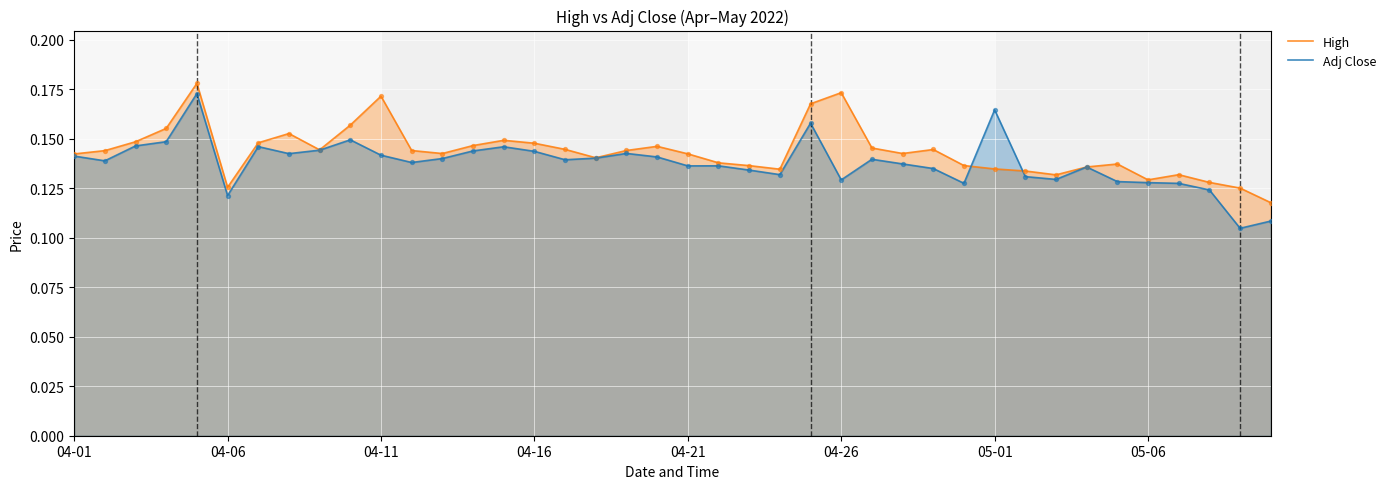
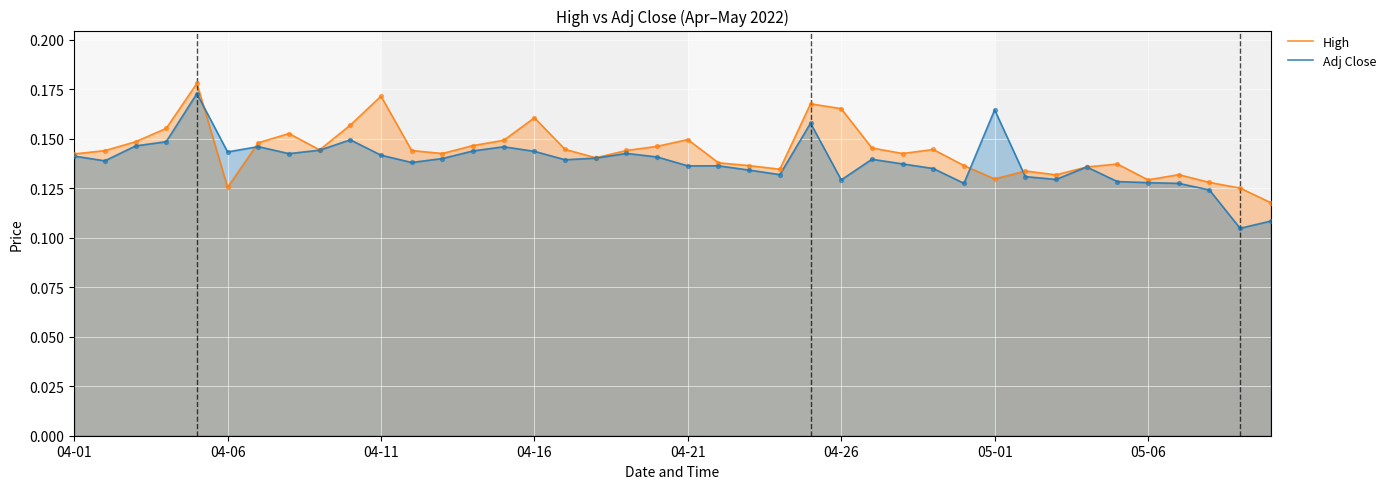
  {
    "High": {
      "04-06": 0.126,
      "04-11": 0.172,
-     "04-16": 0.148,
-     "04-21": 0.142,
-     "04-26": 0.173,
-     "05-01": 0.135,
+     "04-16": 0.161,
+     "04-21": 0.150,
+     "04-26": 0.165,
+     "05-01": 0.130,
      "05-06": 0.129
    },
    "Adj Close": {
-     "04-06": 0.121,
+     "04-06": 0.143,
      "04-11": 0.142,
      "04-16": 0.144,
      "04-21": 0.136,
      "04-26": 0.129,
      "05-01": 0.165,
      "05-06": 0.128
    }
  }
